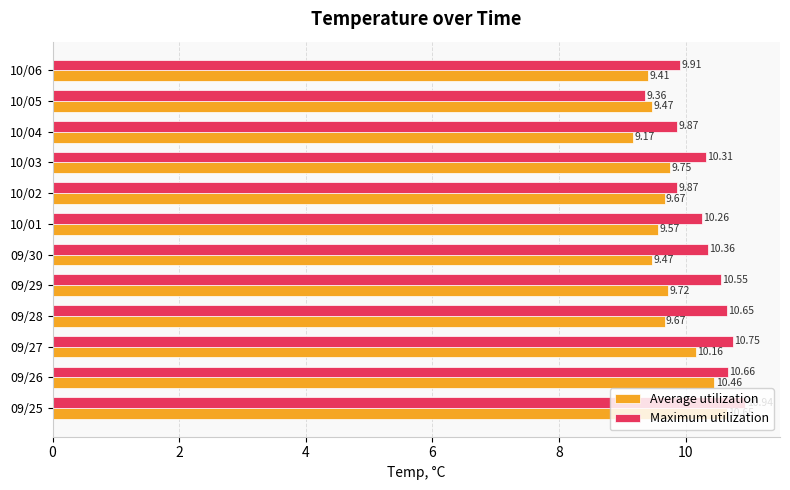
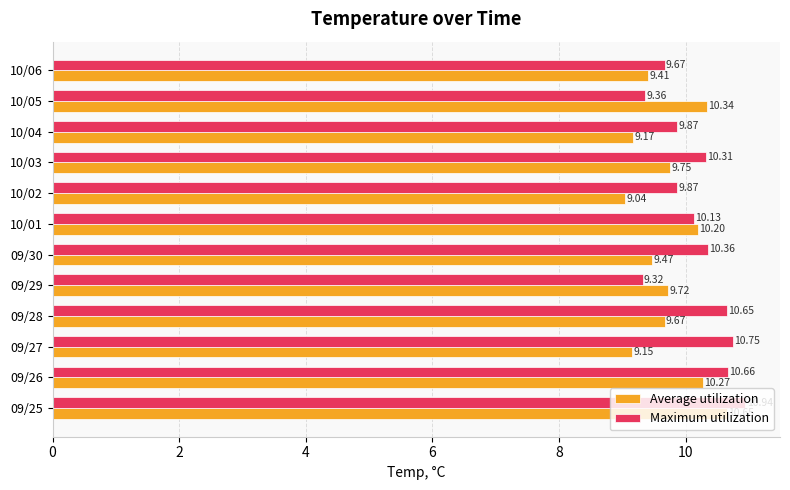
  {
    "Average utilization": {
      "10/06": 9.41,
-     "10/05": 9.47,
+     "10/05": 10.34,
      "10/04": 9.17,
      "10/03": 9.75,
-     "10/02": 9.67,
-     "10/01": 9.57,
+     "10/02": 9.04,
+     "10/01": 10.20,
      "09/30": 9.47,
      "09/29": 9.72,
      "09/28": 9.67,
-     "09/27": 10.16,
-     "09/26": 10.46
+     "09/27": 9.15,
+     "09/26": 10.27
    },
    "Maximum utilization": {
-     "10/06": 9.91,
+     "10/06": 9.67,
      "10/05": 9.36,
      "10/04": 9.87,
      "10/03": 10.31,
      "10/02": 9.87,
-     "10/01": 10.26,
+     "10/01": 10.13,
      "09/30": 10.36,
-     "09/29": 10.55,
+     "09/29": 9.32,
      "09/28": 10.65,
      "09/27": 10.75,
      "09/26": 10.66
    }
  }
